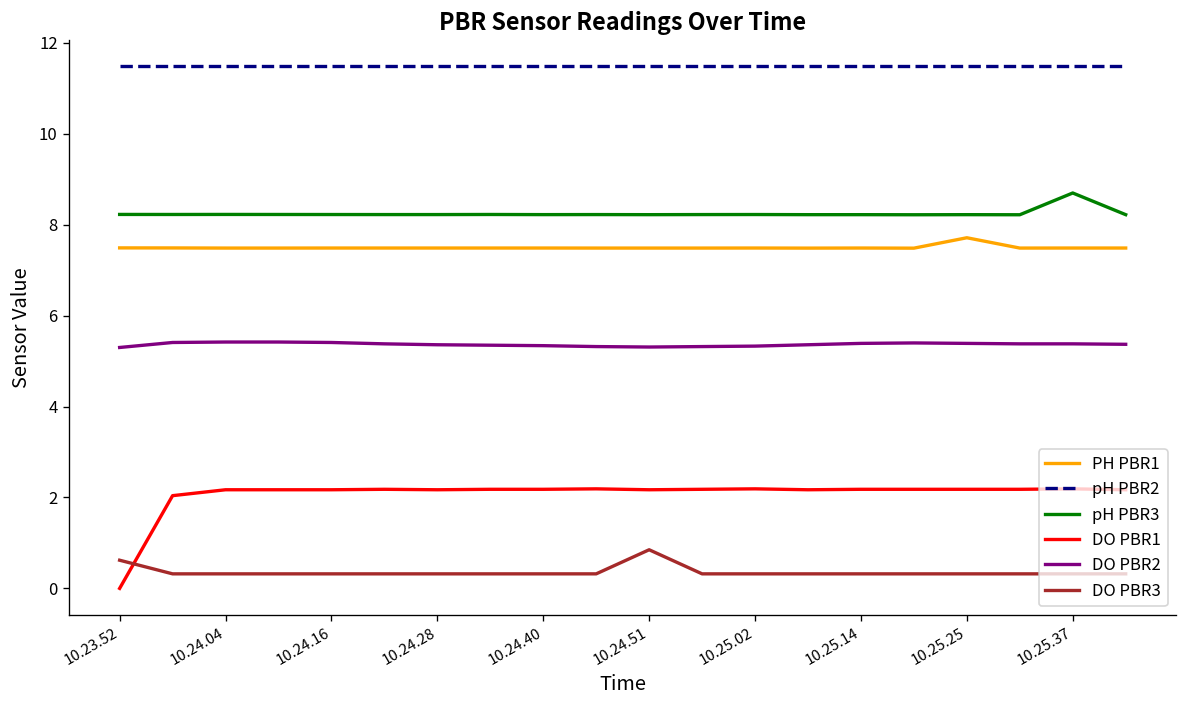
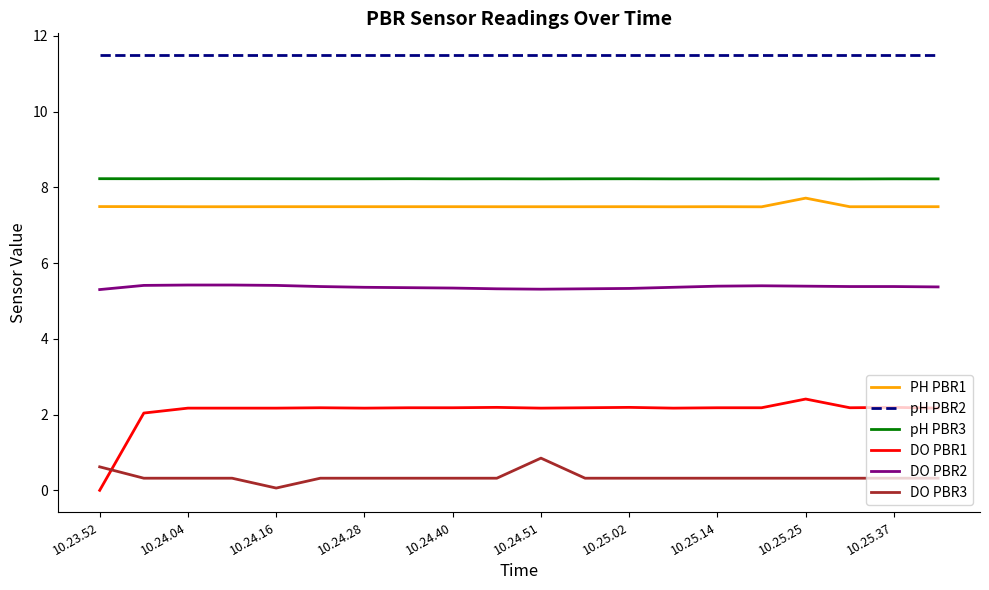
  {
    "PH PBR1": {
      "10.23.52": 7.5,
      "10.24.04": 7.5,
      "10.24.16": 7.5,
      "10.24.28": 7.5,
      "10.24.40": 7.5,
      "10.24.51": 7.5,
      "10.25.02": 7.5,
      "10.25.14": 7.5,
      "10.25.25": 7.7,
      "10.25.37": 7.5
    },
    "pH PBR2": {
      "10.23.52": 11.5,
      "10.24.04": 11.5,
      "10.24.16": 11.5,
      "10.24.28": 11.5,
      "10.24.40": 11.5,
      "10.24.51": 11.5,
      "10.25.02": 11.5,
      "10.25.14": 11.5,
      "10.25.25": 11.5,
      "10.25.37": 11.5
    },
    "pH PBR3": {
      "10.23.52": 8.2,
      "10.24.04": 8.2,
      "10.24.16": 8.2,
      "10.24.28": 8.2,
      "10.24.40": 8.2,
      "10.24.51": 8.2,
      "10.25.02": 8.2,
      "10.25.14": 8.2,
      "10.25.25": 8.2,
-     "10.25.37": 8.7
+     "10.25.37": 8.2
    },
    "DO PBR1": {
      "10.23.52": 0.0,
      "10.24.04": 2.2,
      "10.24.16": 2.2,
      "10.24.28": 2.2,
      "10.24.40": 2.2,
      "10.24.51": 2.2,
      "10.25.02": 2.2,
      "10.25.14": 2.2,
-     "10.25.25": 2.2
+     "10.25.25": 2.4
    },
    "DO PBR2": {
      "10.23.52": 5.3,
      "10.24.04": 5.4,
      "10.24.16": 5.4,
      "10.24.28": 5.4,
      "10.24.40": 5.3,
      "10.24.51": 5.3,
      "10.25.02": 5.3,
      "10.25.14": 5.4,
      "10.25.25": 5.4,
      "10.25.37": 5.4
    },
    "DO PBR3": {
      "10.23.52": 0.6,
      "10.24.04": 0.3,
-     "10.24.16": 0.3,
+     "10.24.16": 0.1,
      "10.24.28": 0.3,
      "10.24.40": 0.3,
      "10.24.51": 0.9,
      "10.25.02": 0.3,
      "10.25.14": 0.3,
      "10.25.25": 0.3
    }
  }
